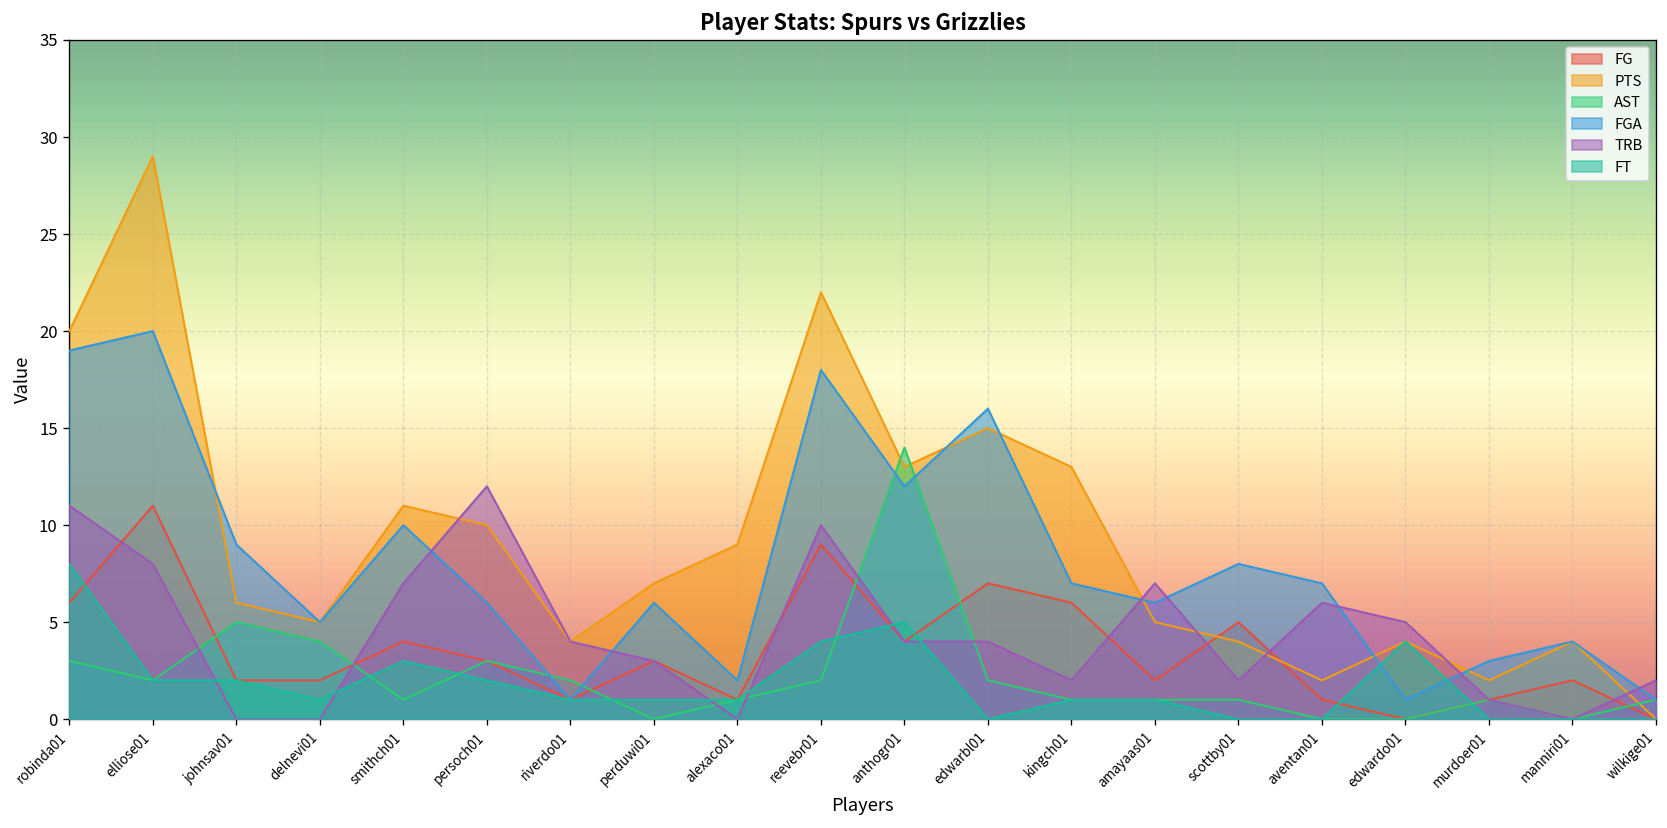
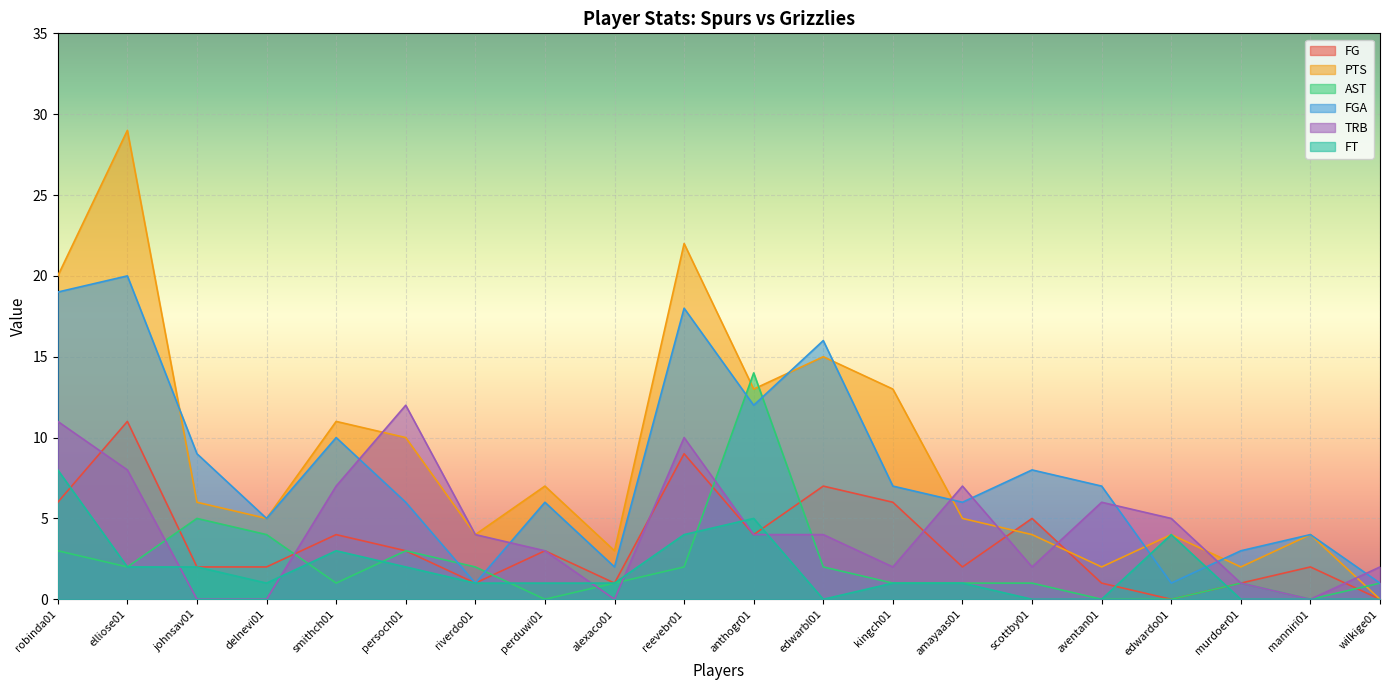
  {
    "FG": {
      "robinda01": 6,
      "elliose01": 11,
      "delnevi01": 2,
      "smithch01": 4,
      "reevebr01": 9,
      "edwarbl01": 7,
      "kingch01": 6,
      "amayaas01": 2,
      "scottby01": 5,
      "aventan01": 1,
      "manniri01": 2
    },
    "PTS": {
      "robinda01": 20,
      "elliose01": 29,
      "johnsav01": 6,
      "smithch01": 11,
      "persoch01": 10,
      "perduwi01": 7,
-     "alexaco01": 9,
+     "alexaco01": 3,
      "reevebr01": 22,
      "anthogr01": 13,
      "edwarbl01": 15,
      "kingch01": 13,
      "amayaas01": 5,
      "scottby01": 4,
      "aventan01": 2,
      "murdoer01": 2
    },
    "FGA": {
      "robinda01": 19,
      "elliose01": 20,
      "johnsav01": 9,
      "smithch01": 10,
      "persoch01": 6,
      "perduwi01": 6,
      "alexaco01": 2,
      "reevebr01": 18,
      "anthogr01": 12,
      "edwarbl01": 16,
      "kingch01": 7,
      "amayaas01": 6,
      "scottby01": 8,
      "aventan01": 7,
      "edwardo01": 1,
      "murdoer01": 3
    },
    "TRB": {
      "robinda01": 11,
      "elliose01": 8,
      "johnsav01": 0,
      "delnevi01": 0,
      "smithch01": 7,
      "persoch01": 12,
      "alexaco01": 0,
      "reevebr01": 10,
      "edwarbl01": 4,
      "kingch01": 2,
      "amayaas01": 7,
      "scottby01": 2,
      "aventan01": 6,
      "edwardo01": 5,
      "wilkige01": 2
    }
  }
